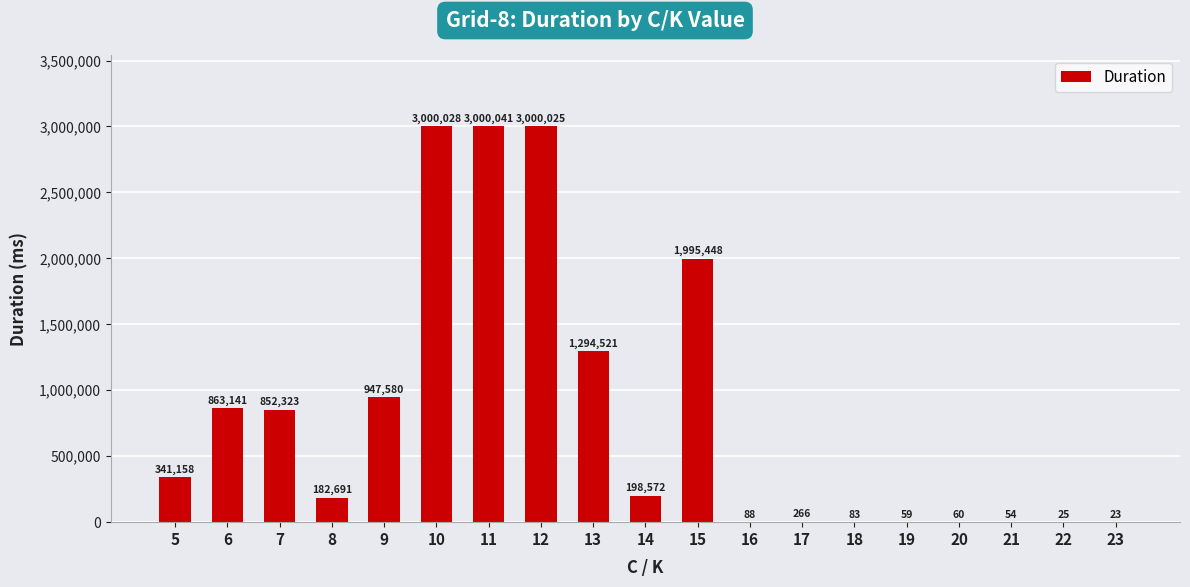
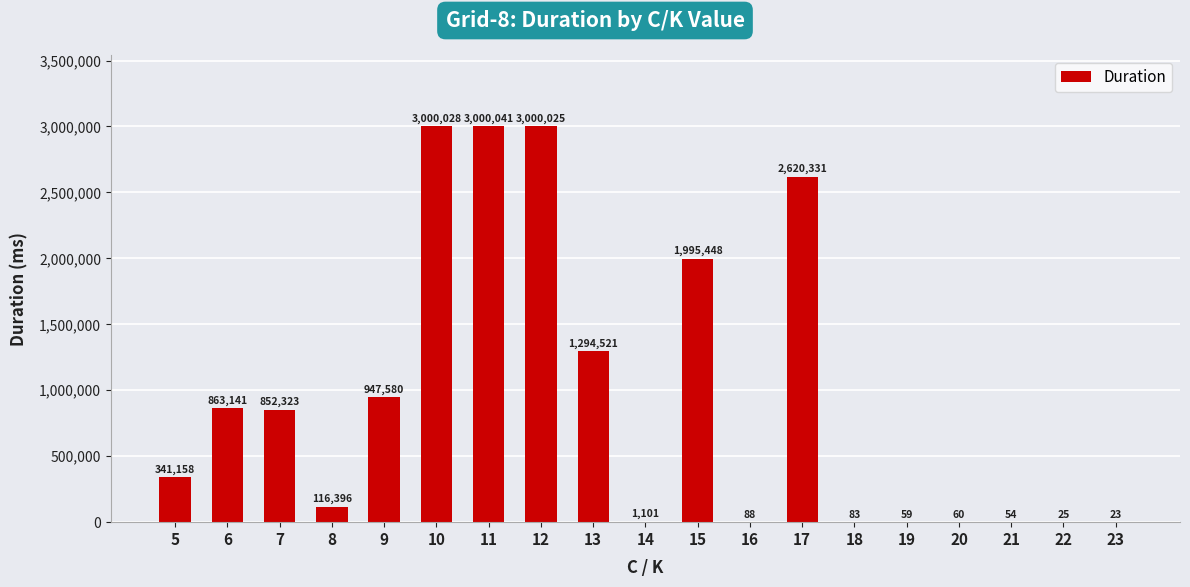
  {
    "5": "341,158",
    "6": "863,141",
    "7": "852,323",
-   "8": "182,691",
+   "8": "116,396",
    "9": "947,580",
    "10": "3,000,028",
    "11": "3,000,041",
    "12": "3,000,025",
    "13": "1,294,521",
-   "14": "198,572",
+   "14": "1,101",
    "15": "1,995,448",
    "16": "88",
-   "17": "266",
+   "17": "2,620,331",
    "18": "83",
    "19": "59",
    "20": "60",
    "21": "54",
    "22": "25",
    "23": "23"
  }
